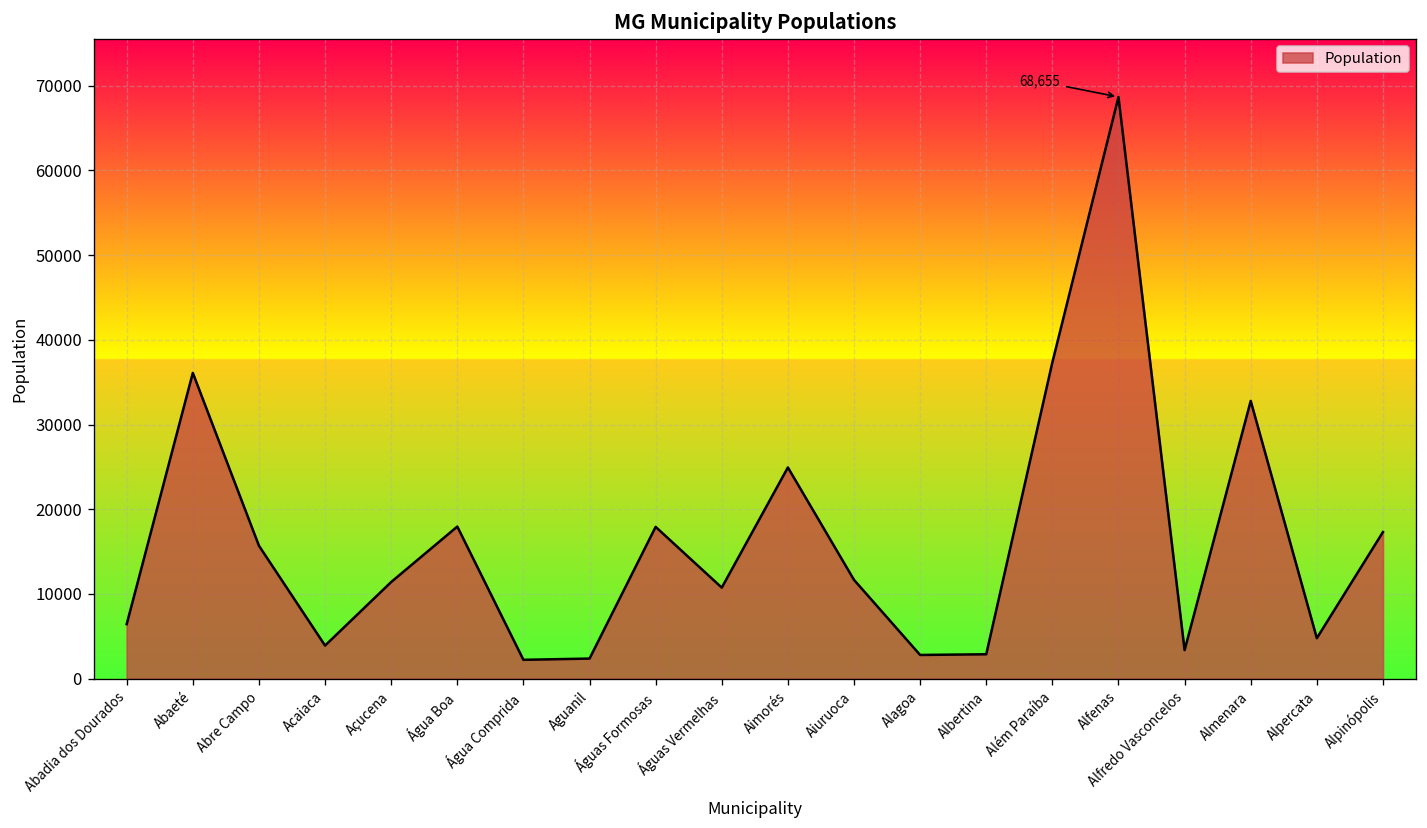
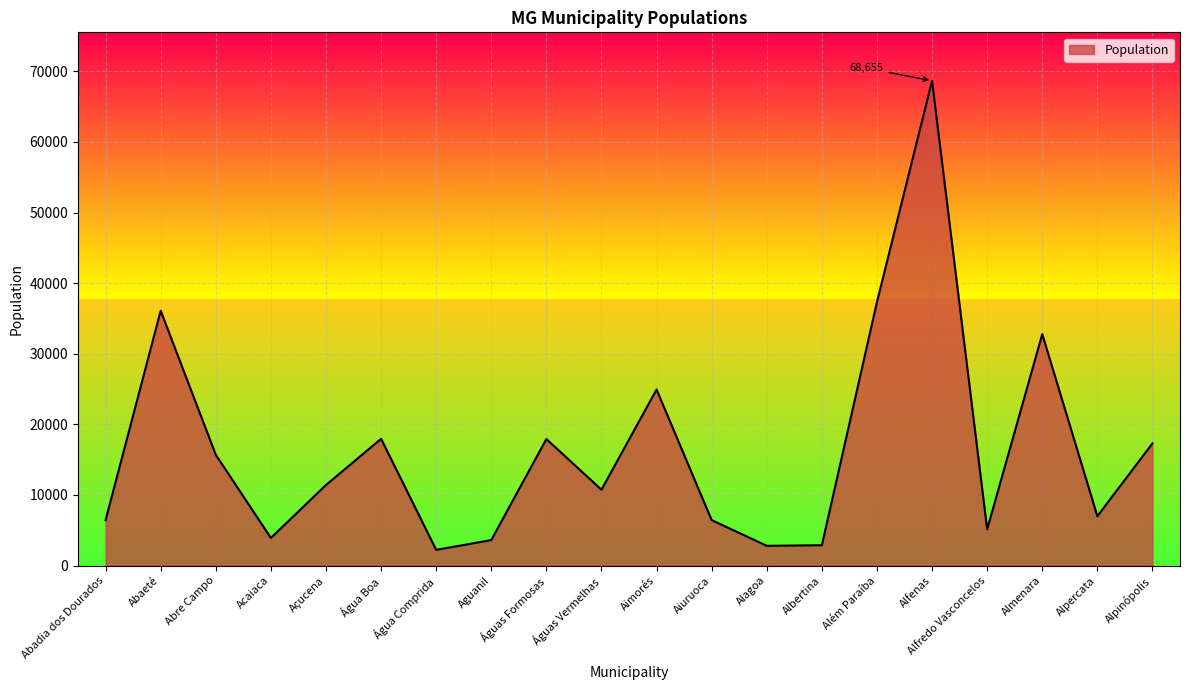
  {
    "Abadia dos Dourados": 6000,
    "Abaeté": 36000,
    "Abre Campo": 16000,
    "Acaiaca": 4000,
    "Açucena": 11000,
    "Água Boa": 18000,
    "Água Comprida": 2000,
-   "Aguanil": 2000,
+   "Aguanil": 4000,
    "Águas Formosas": 18000,
    "Águas Vermelhas": 11000,
    "Aimorés": 25000,
-   "Aiuruoca": 12000,
+   "Aiuruoca": 6000,
    "Alagoa": 3000,
    "Albertina": 3000,
    "Além Paraíba": 37000,
-   "Alfredo Vasconcelos": 3000,
+   "Alfredo Vasconcelos": 5000,
    "Almenara": 33000,
-   "Alpercata": 5000,
+   "Alpercata": 7000,
    "Alpinópolis": 17000
  }
